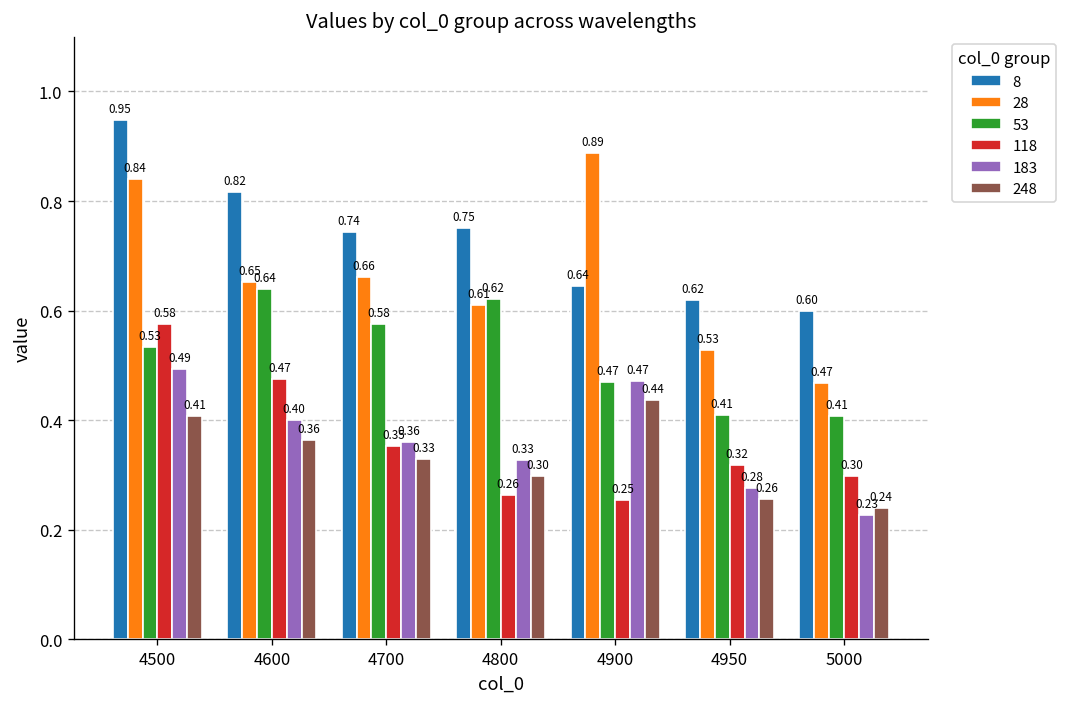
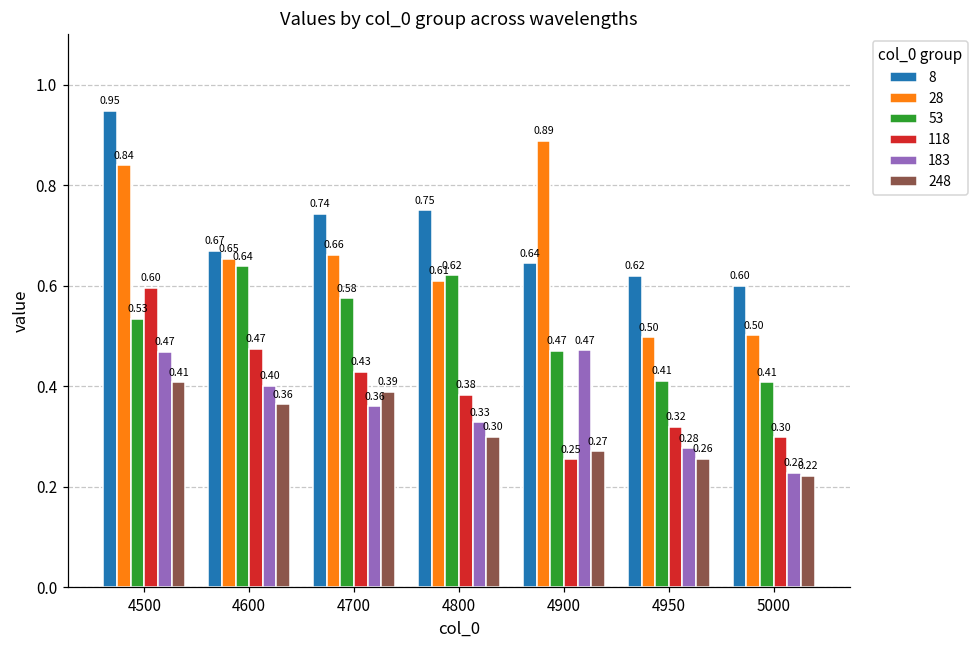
  {
    "8": {
      "4500": 0.95,
-     "4600": 0.82,
+     "4600": 0.67,
      "4700": 0.74,
      "4800": 0.75,
      "4900": 0.64,
      "4950": 0.62,
      "5000": 0.60
    },
    "28": {
      "4500": 0.84,
      "4600": 0.65,
      "4700": 0.66,
      "4900": 0.89,
-     "4950": 0.53,
-     "5000": 0.47
+     "4950": 0.50,
+     "5000": 0.50
    },
    "53": {
      "4500": 0.53,
      "4600": 0.64,
      "4700": 0.58,
      "4900": 0.47,
      "4950": 0.41,
      "5000": 0.41
    },
    "118": {
-     "4500": 0.58,
+     "4500": 0.60,
      "4600": 0.47,
-     "4700": 0.35,
-     "4800": 0.26,
+     "4700": 0.43,
+     "4800": 0.38,
      "4900": 0.25,
      "4950": 0.32,
      "5000": 0.30
    },
    "183": {
-     "4500": 0.49,
+     "4500": 0.47,
      "4600": 0.40,
      "4700": 0.36,
      "4800": 0.33,
      "4900": 0.47,
      "4950": 0.28
    },
    "248": {
      "4500": 0.41,
      "4600": 0.36,
-     "4700": 0.33,
+     "4700": 0.39,
      "4800": 0.30,
-     "4900": 0.44,
+     "4900": 0.27,
      "4950": 0.26,
-     "5000": 0.24
+     "5000": 0.22
    }
  }
